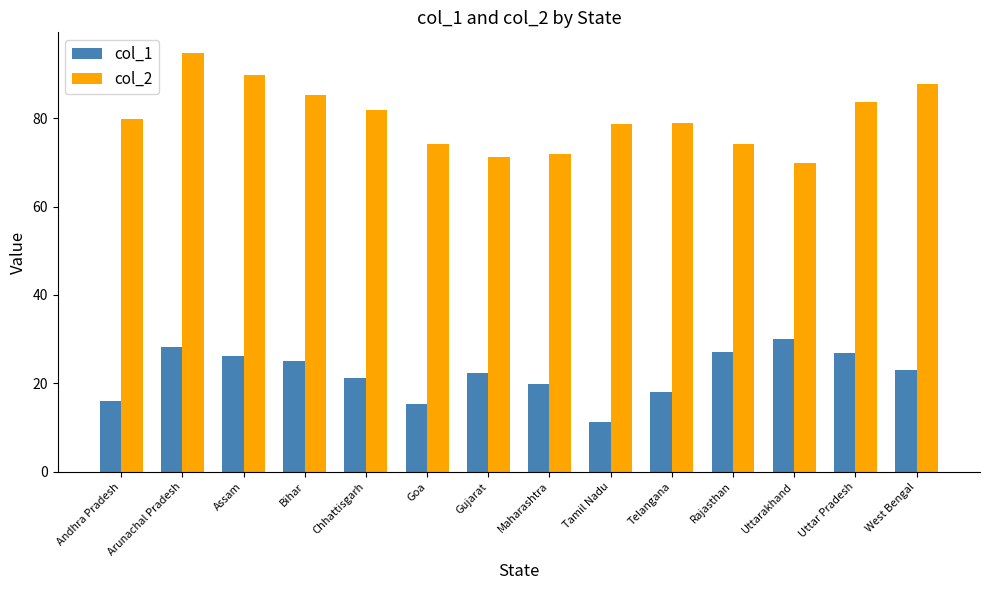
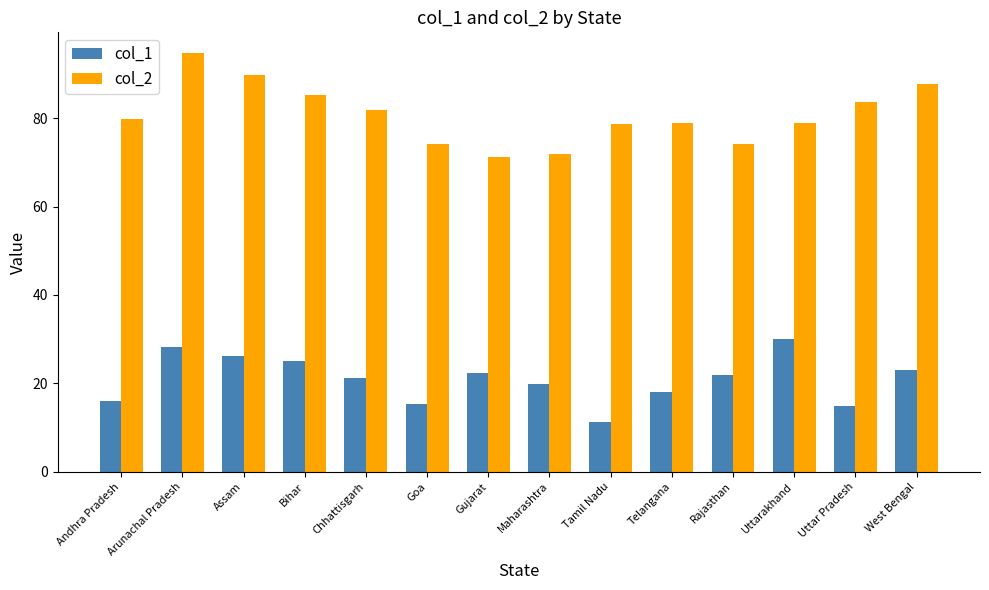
  {
    "col_1": {
      "Andhra Pradesh": 16,
      "Arunachal Pradesh": 28,
      "Assam": 26,
      "Bihar": 25,
      "Chhattisgarh": 21,
      "Goa": 15,
      "Gujarat": 22,
      "Maharashtra": 20,
      "Tamil Nadu": 11,
      "Telangana": 18,
-     "Rajasthan": 27,
+     "Rajasthan": 22,
      "Uttarakhand": 30,
-     "Uttar Pradesh": 27,
+     "Uttar Pradesh": 15,
      "West Bengal": 23
    },
    "col_2": {
      "Andhra Pradesh": 80,
      "Arunachal Pradesh": 95,
      "Assam": 90,
      "Bihar": 85,
      "Chhattisgarh": 82,
      "Goa": 74,
      "Gujarat": 71,
      "Maharashtra": 72,
      "Tamil Nadu": 79,
      "Telangana": 79,
      "Rajasthan": 74,
-     "Uttarakhand": 70,
+     "Uttarakhand": 79,
      "Uttar Pradesh": 84,
      "West Bengal": 88
    }
  }
